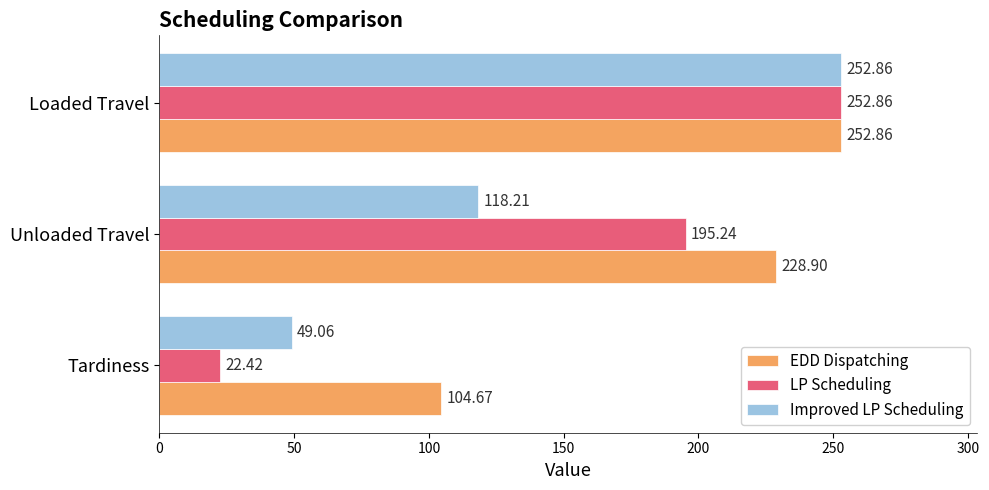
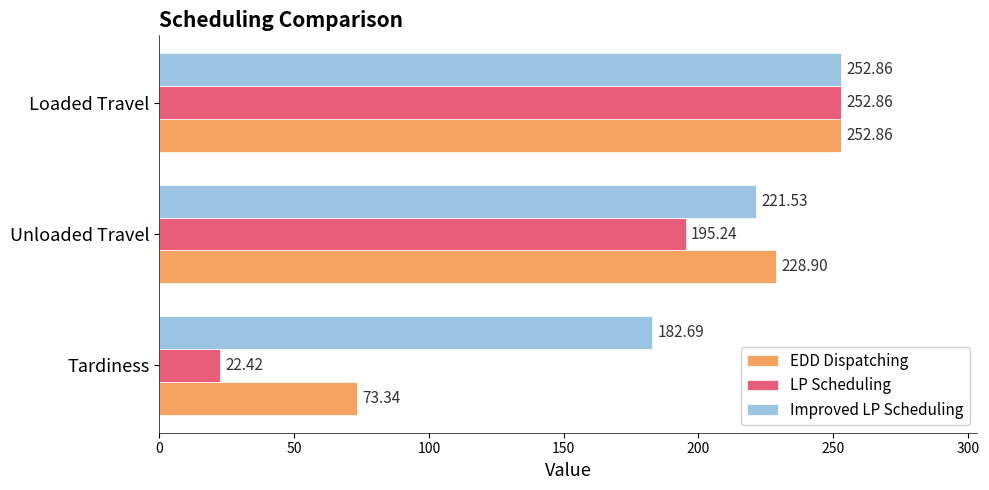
  {
    "EDD Dispatching": {
      "Loaded Travel": 252.86,
      "Unloaded Travel": 228.90,
-     "Tardiness": 104.67
+     "Tardiness": 73.34
    },
    "LP Scheduling": {
      "Loaded Travel": 252.86,
      "Unloaded Travel": 195.24,
      "Tardiness": 22.42
    },
    "Improved LP Scheduling": {
      "Loaded Travel": 252.86,
-     "Unloaded Travel": 118.21,
-     "Tardiness": 49.06
+     "Unloaded Travel": 221.53,
+     "Tardiness": 182.69
    }
  }
